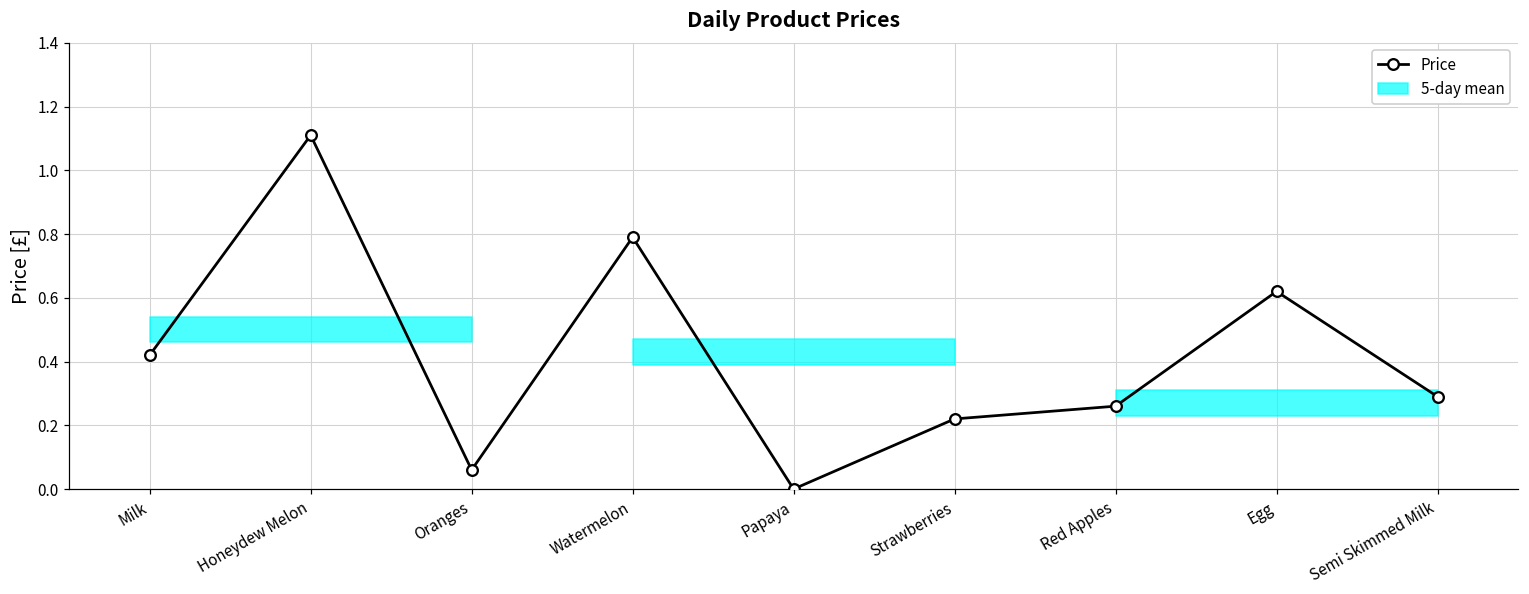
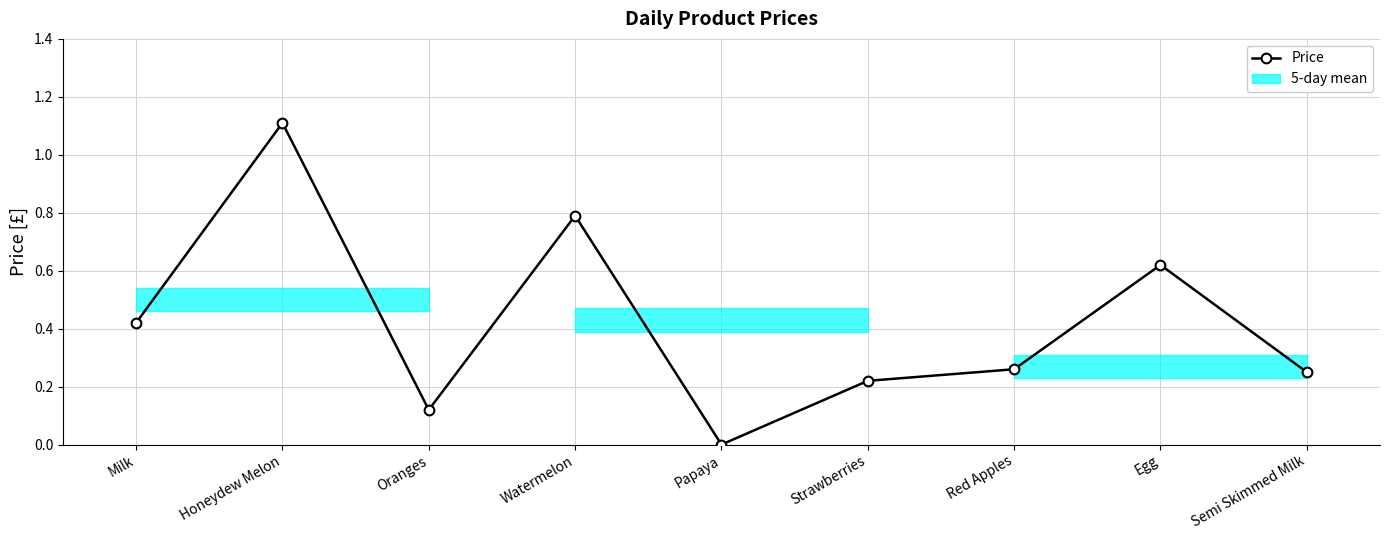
  {
    "Price": {
      "Milk": 0.42,
      "Honeydew Melon": 1.11,
-     "Oranges": 0.06,
+     "Oranges": 0.12,
      "Watermelon": 0.79,
      "Papaya": 0.00,
      "Strawberries": 0.22,
      "Red Apples": 0.26,
      "Egg": 0.62,
-     "Semi Skimmed Milk": 0.29
+     "Semi Skimmed Milk": 0.25
    }
  }
